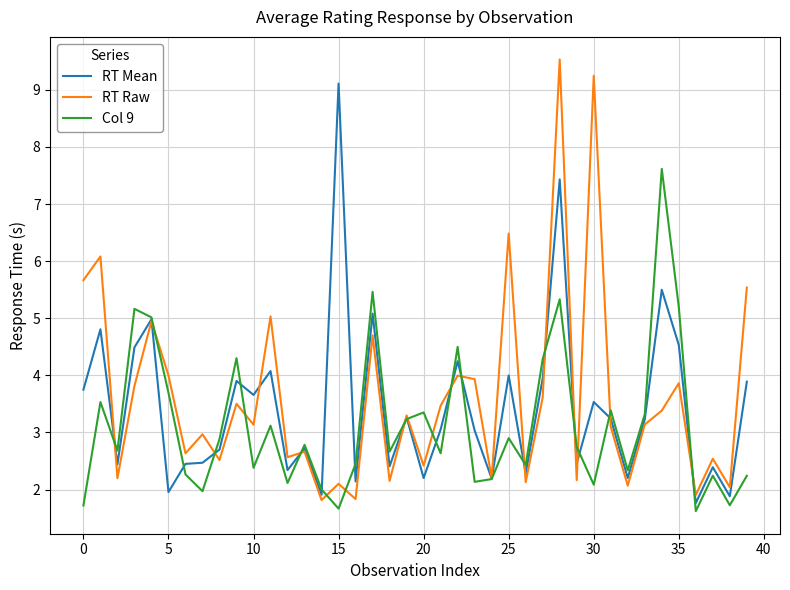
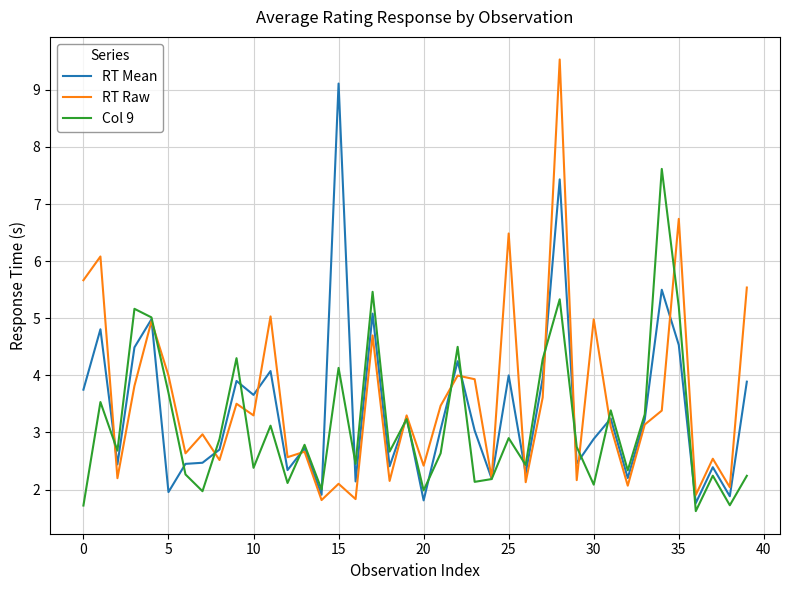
  {
    "RT Mean": {
      "0": 3.7,
      "5": 2.0,
      "10": 3.7,
      "15": 9.1,
-     "20": 2.2,
+     "20": 1.8,
      "25": 4.0,
-     "30": 3.5,
+     "30": 2.9,
      "35": 4.5
    },
    "RT Raw": {
      "0": 5.7,
      "5": 4.0,
-     "10": 3.1,
+     "10": 3.3,
      "15": 2.1,
      "20": 2.4,
      "25": 6.5,
-     "30": 9.2,
-     "35": 3.9
+     "30": 5.0,
+     "35": 6.7
    },
    "Col 9": {
      "0": 1.7,
      "5": 3.7,
      "10": 2.4,
-     "15": 1.7,
-     "20": 3.4,
+     "15": 4.1,
+     "20": 2.0,
      "25": 2.9,
      "30": 2.1,
      "35": 5.2
    }
  }
